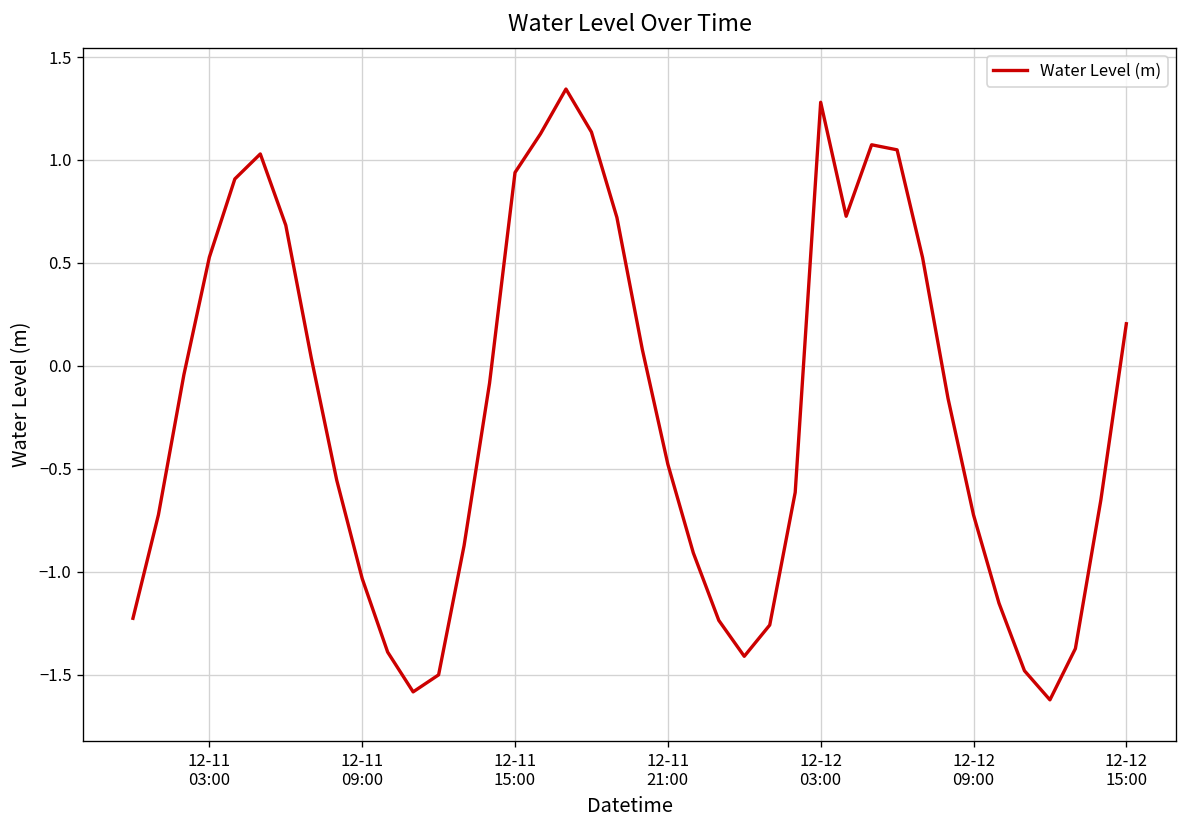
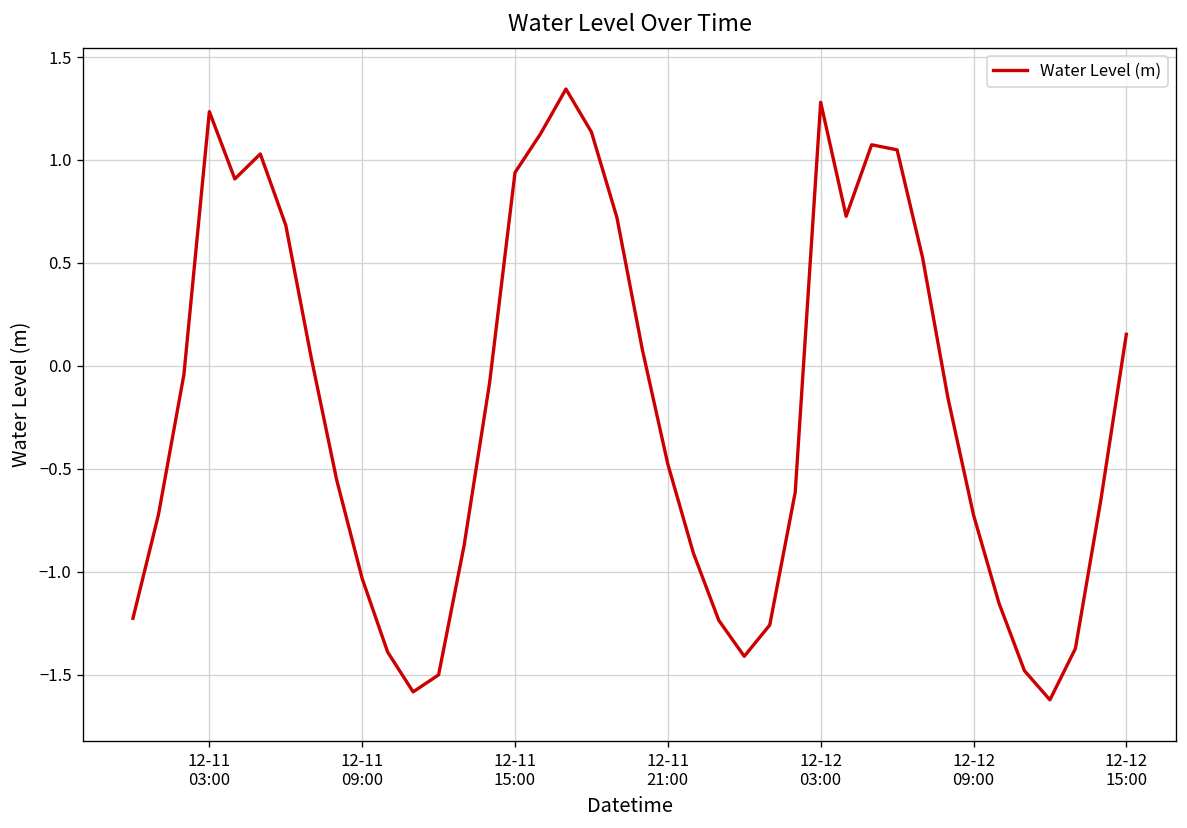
  {
-   "12-11 03:00": 0.53,
+   "12-11 03:00": 1.23,
    "12-11 09:00": -1.03,
    "12-11 15:00": 0.94,
    "12-11 21:00": -0.48,
    "12-12 03:00": 1.28,
    "12-12 09:00": -0.72,
-   "12-12 15:00": 0.20
+   "12-12 15:00": 0.15
  }
